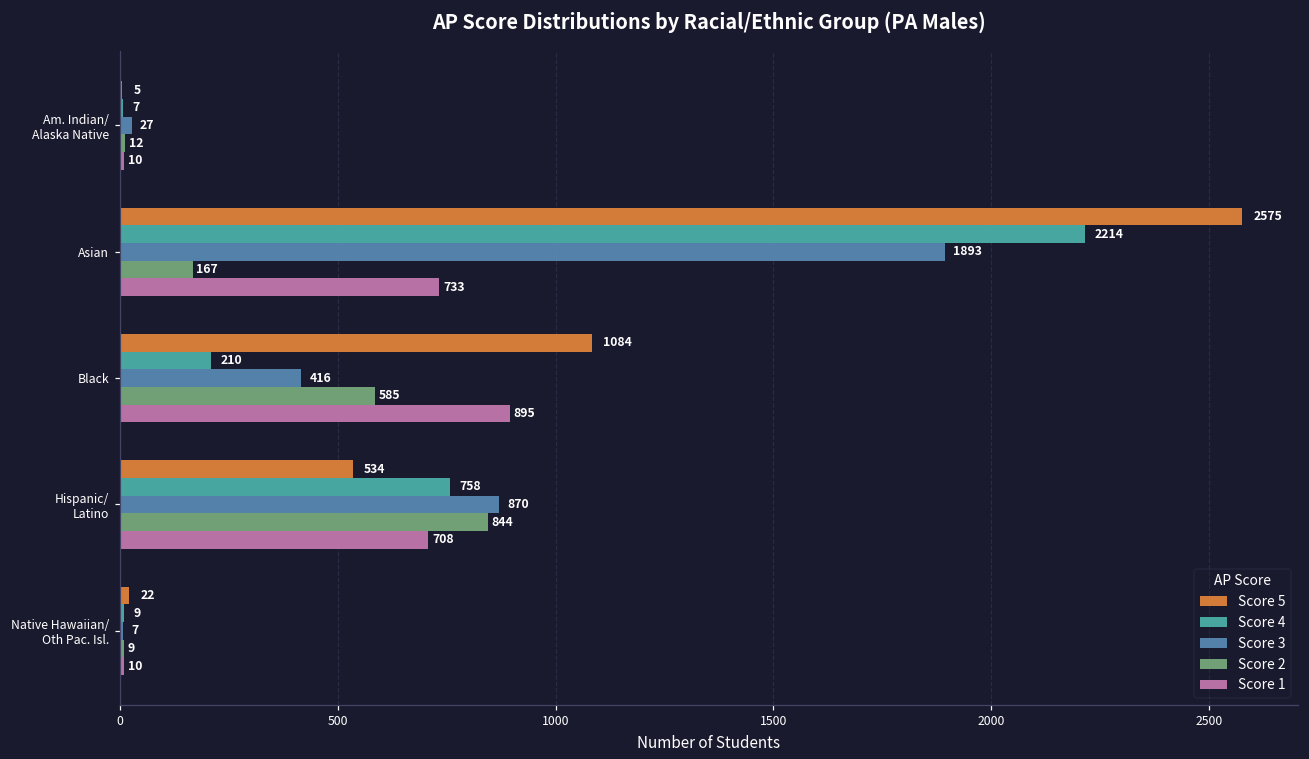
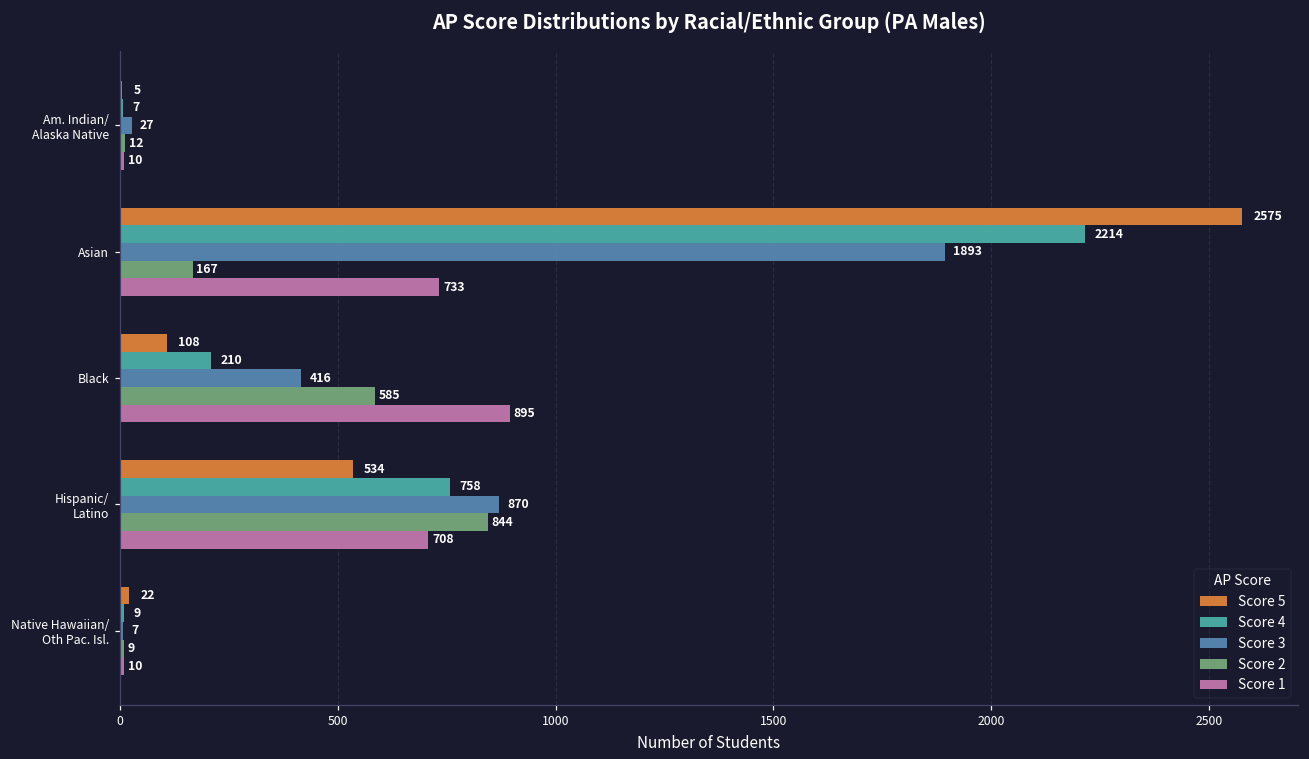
  {
    "Score 5": {
      "Am. Indian/ Alaska Native": 5,
      "Asian": 2575,
-     "Black": 1084,
+     "Black": 108,
      "Hispanic/ Latino": 534,
      "Native Hawaiian/ Oth Pac. Isl.": 22
    },
    "Score 2": {
      "Am. Indian/ Alaska Native": 12,
      "Asian": 167,
      "Black": 585,
      "Hispanic/ Latino": 844,
      "Native Hawaiian/ Oth Pac. Isl.": 9
    },
    "Score 1": {
      "Am. Indian/ Alaska Native": 10,
      "Asian": 733,
      "Black": 895,
      "Hispanic/ Latino": 708,
      "Native Hawaiian/ Oth Pac. Isl.": 10
    }
  }
